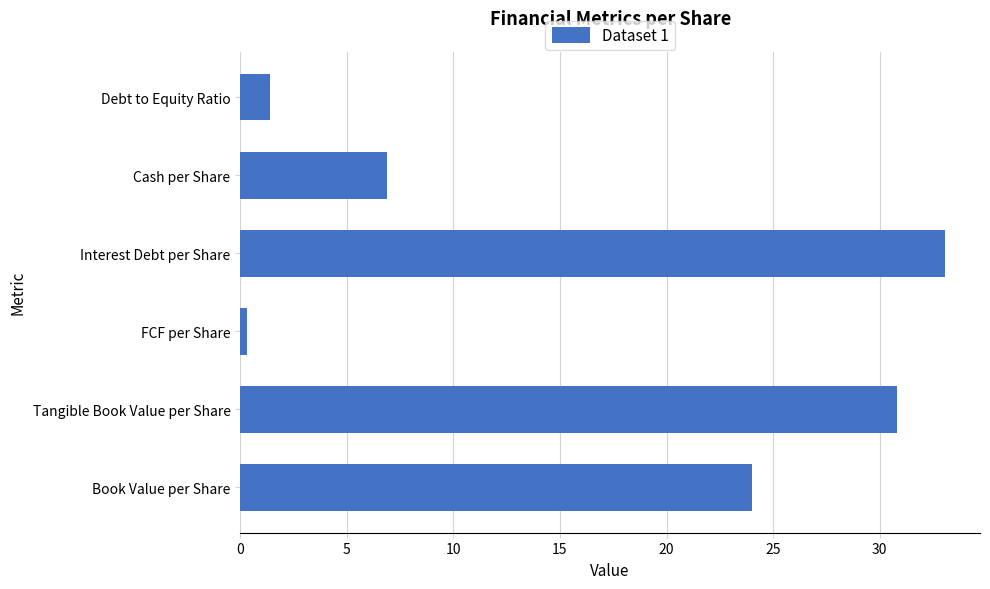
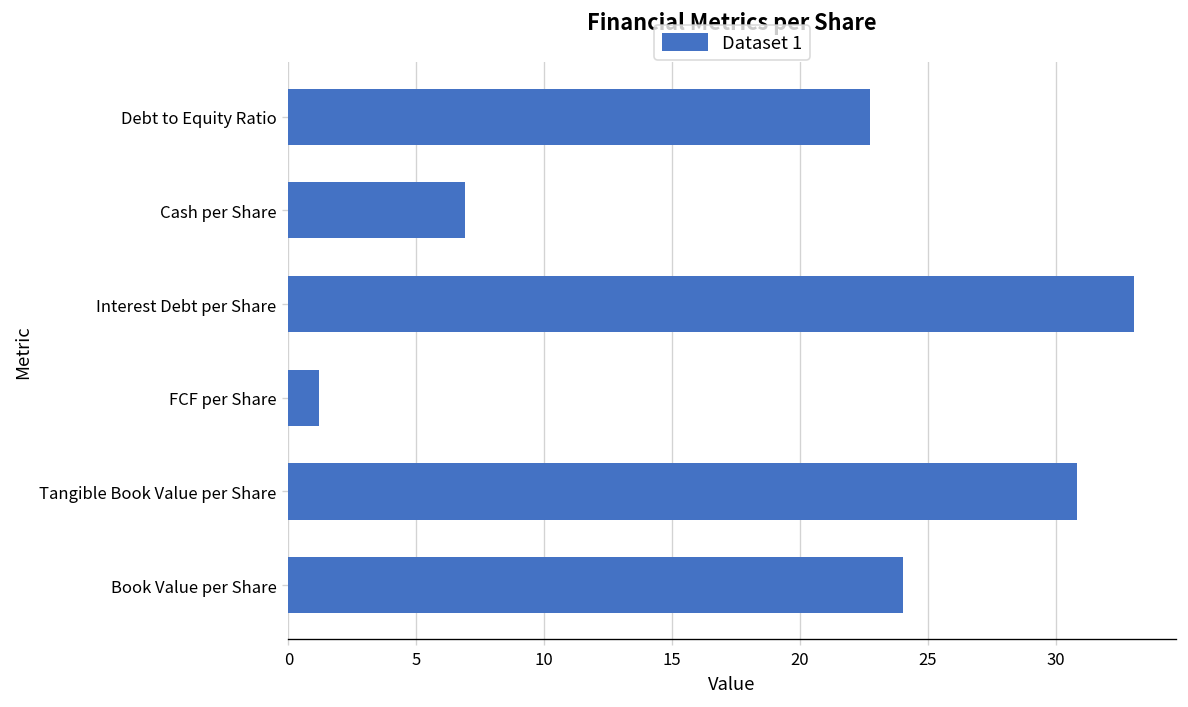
  {
-   "Debt to Equity Ratio": 1.4,
+   "Debt to Equity Ratio": 22.8,
    "Cash per Share": 6.9,
    "Interest Debt per Share": 33.1,
-   "FCF per Share": 0.3,
+   "FCF per Share": 1.2,
    "Tangible Book Value per Share": 30.8,
    "Book Value per Share": 24.0
  }
